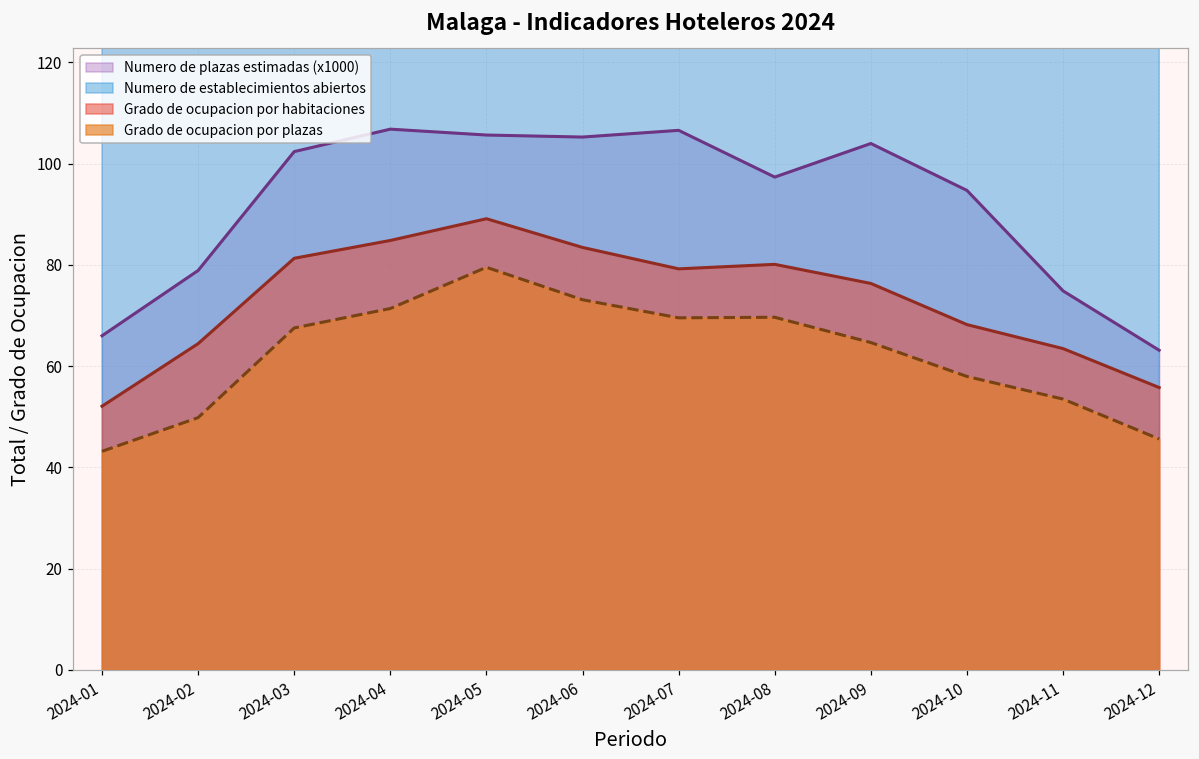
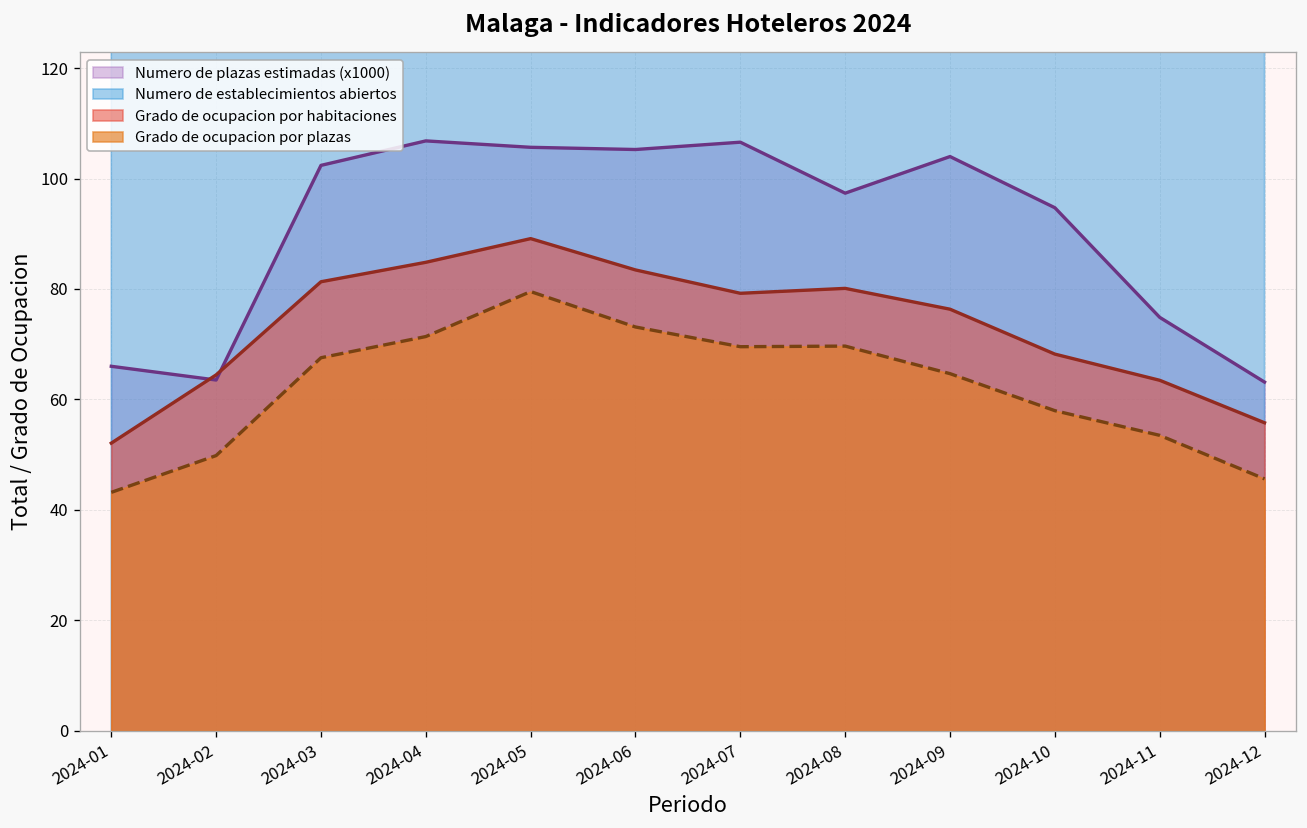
  {
    "Numero de plazas estimadas (x1000)": {
      "2024-01": 66,
-     "2024-02": 79,
+     "2024-02": 64,
      "2024-03": 102,
      "2024-04": 107,
      "2024-05": 106,
      "2024-06": 105,
      "2024-07": 107,
      "2024-08": 97,
      "2024-09": 104,
      "2024-10": 95,
      "2024-11": 75,
      "2024-12": 63
    }
  }
